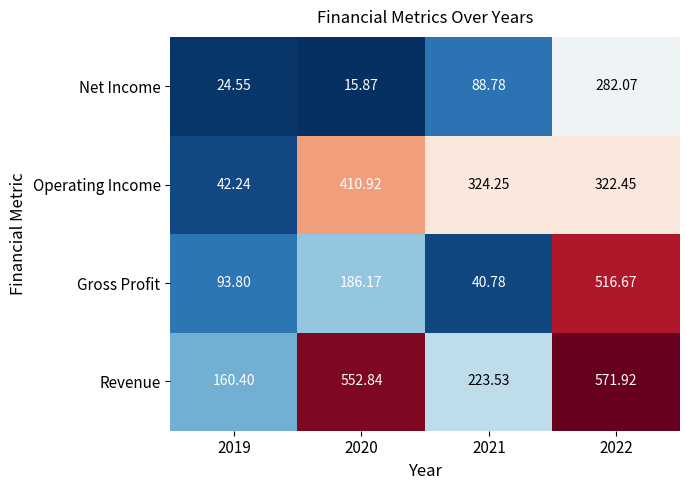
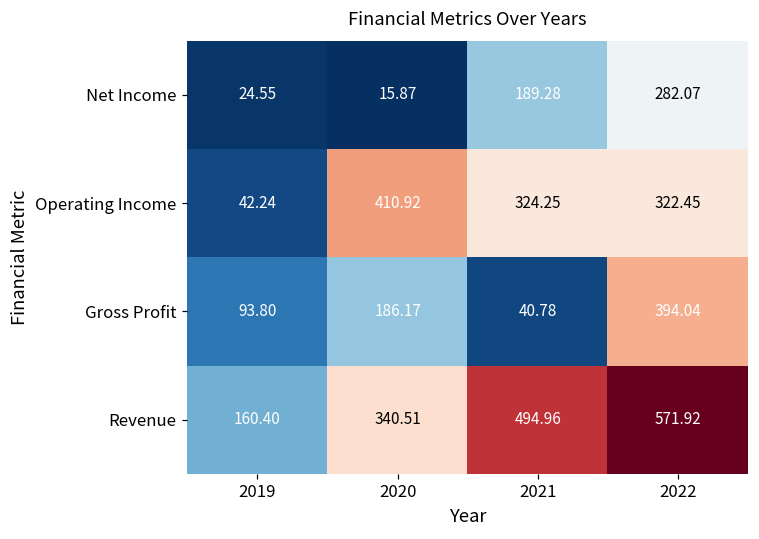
  {
    "Net Income": {
      "2019": 24.55,
      "2020": 15.87,
-     "2021": 88.78,
+     "2021": 189.28,
      "2022": 282.07
    },
    "Operating Income": {
      "2019": 42.24,
      "2020": 410.92,
      "2021": 324.25,
      "2022": 322.45
    },
    "Gross Profit": {
      "2019": 93.80,
      "2020": 186.17,
      "2021": 40.78,
-     "2022": 516.67
+     "2022": 394.04
    },
    "Revenue": {
      "2019": 160.40,
-     "2020": 552.84,
-     "2021": 223.53,
+     "2020": 340.51,
+     "2021": 494.96,
      "2022": 571.92
    }
  }
